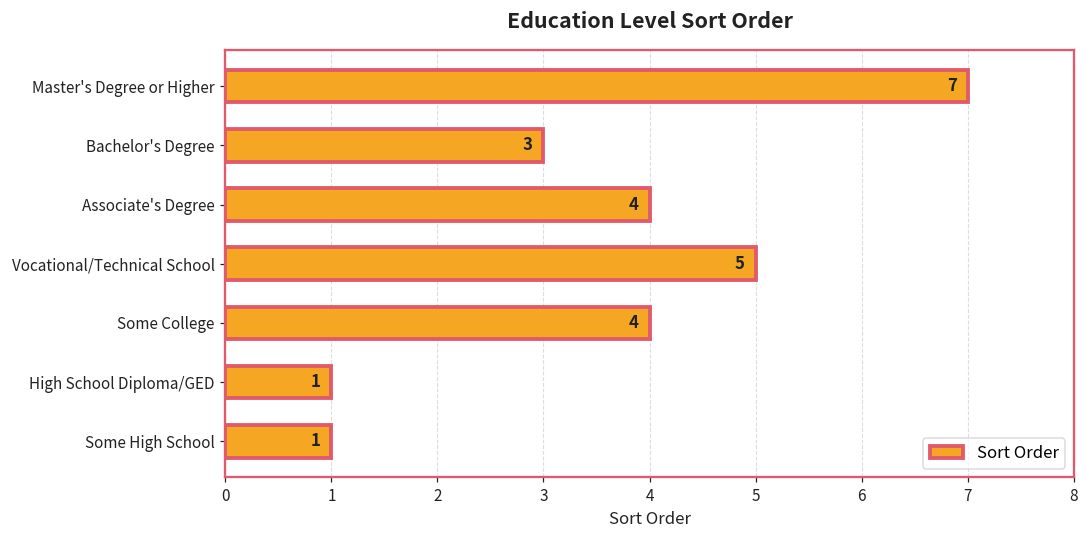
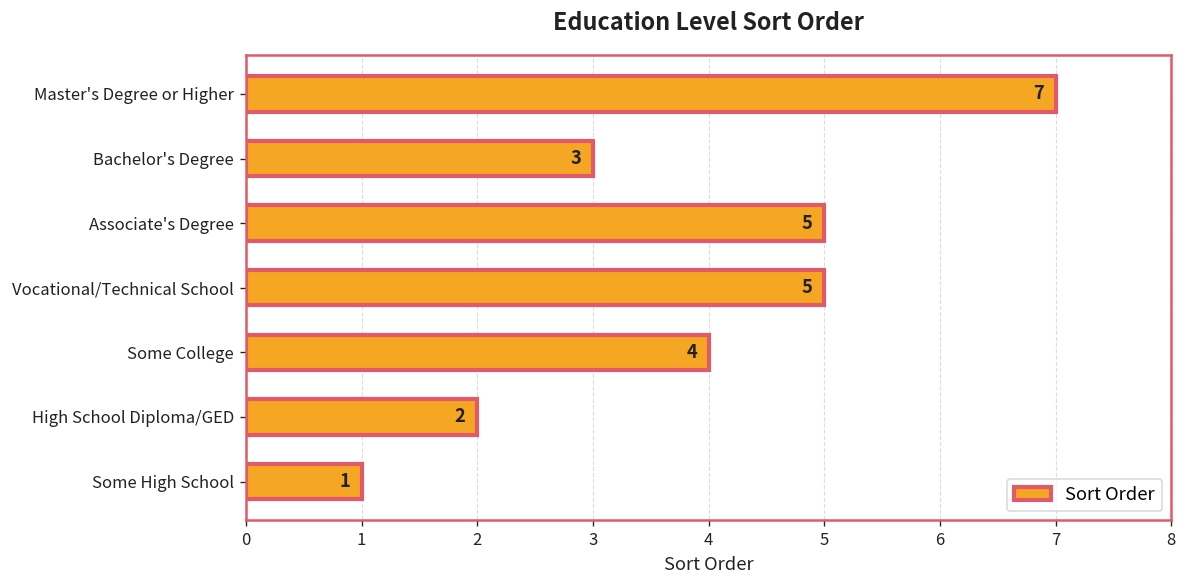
  {
    "Master's Degree or Higher": 7,
    "Bachelor's Degree": 3,
-   "Associate's Degree": 4,
+   "Associate's Degree": 5,
    "Vocational/Technical School": 5,
    "Some College": 4,
-   "High School Diploma/GED": 1,
+   "High School Diploma/GED": 2,
    "Some High School": 1
  }
